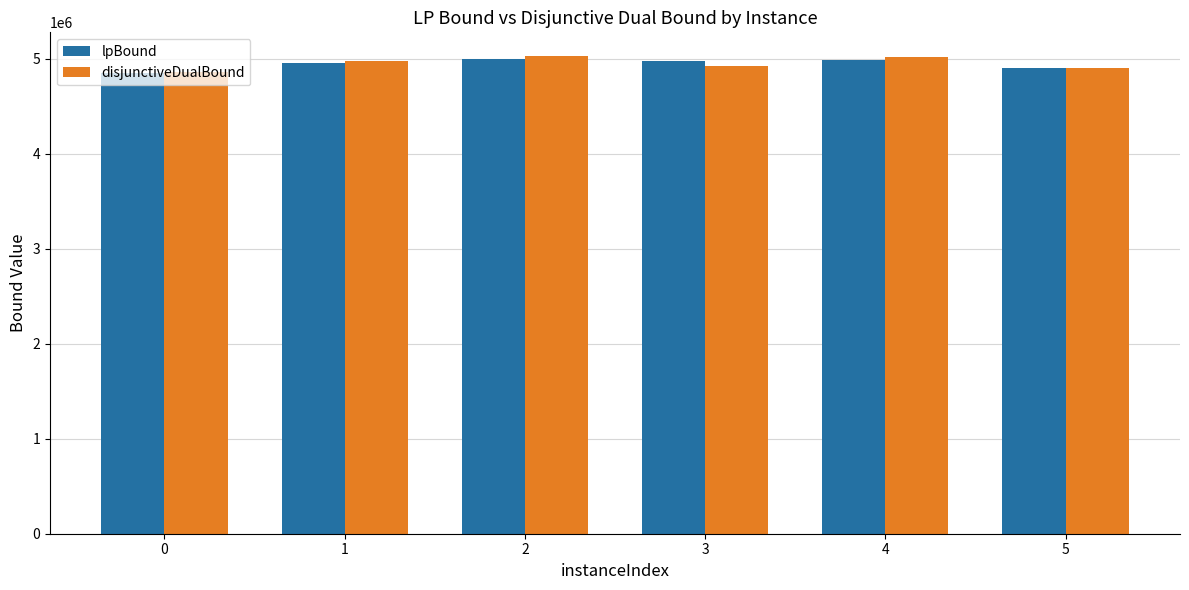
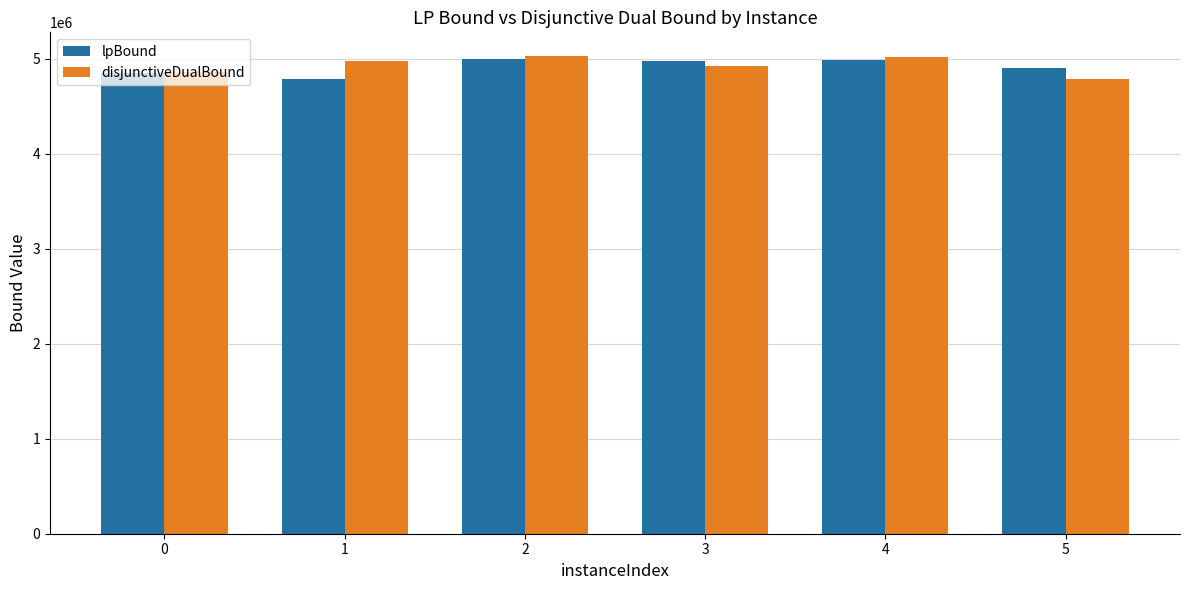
  {
    "lpBound": {
-     "1": 5000000,
+     "1": 4800000,
      "2": 5000000,
      "3": 5000000,
      "4": 5000000,
      "5": 4900000
    },
    "disjunctiveDualBound": {
      "1": 5000000,
      "2": 5000000,
      "3": 4900000,
      "4": 5000000,
-     "5": 4900000
+     "5": 4800000
    }
  }
